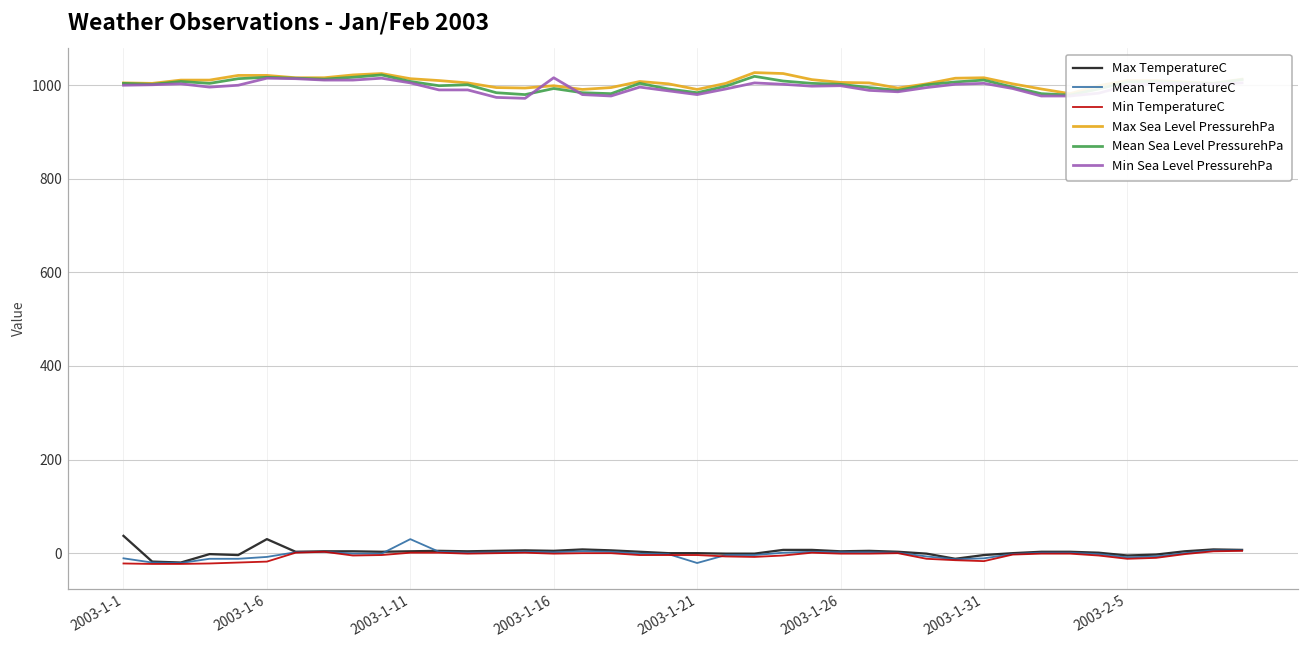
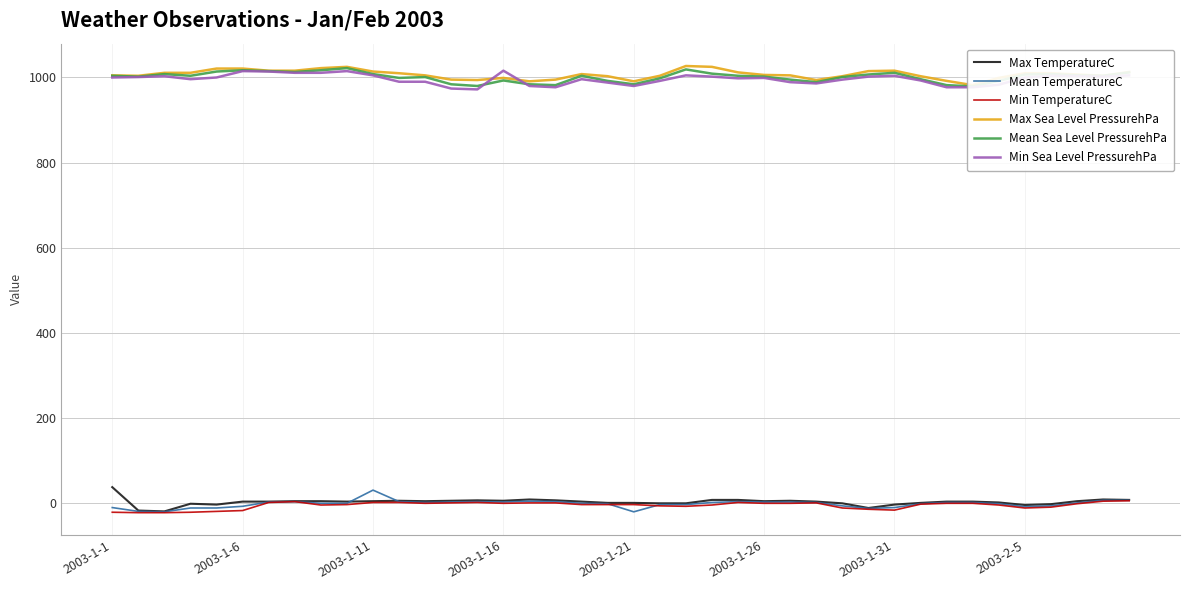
  {
    "Max TemperatureC": {
      "2003-1-1": 40,
-     "2003-1-6": 30,
+     "2003-1-6": 0,
      "2003-1-31": 0
    },
    "Mean TemperatureC": {
      "2003-1-1": -10,
      "2003-1-6": -10,
      "2003-1-11": 30,
      "2003-1-21": -20
    },
    "Min TemperatureC": {
      "2003-1-1": -20,
      "2003-1-6": -20
    },
    "Max Sea Level PressurehPa": {
      "2003-1-11": 1010,
      "2003-1-16": 1000,
      "2003-1-21": 990
    },
    "Mean Sea Level PressurehPa": {
      "2003-1-16": 990
    },
    "Min Sea Level PressurehPa": {
      "2003-1-16": 1020,
      "2003-1-31": 1000
    }
  }
